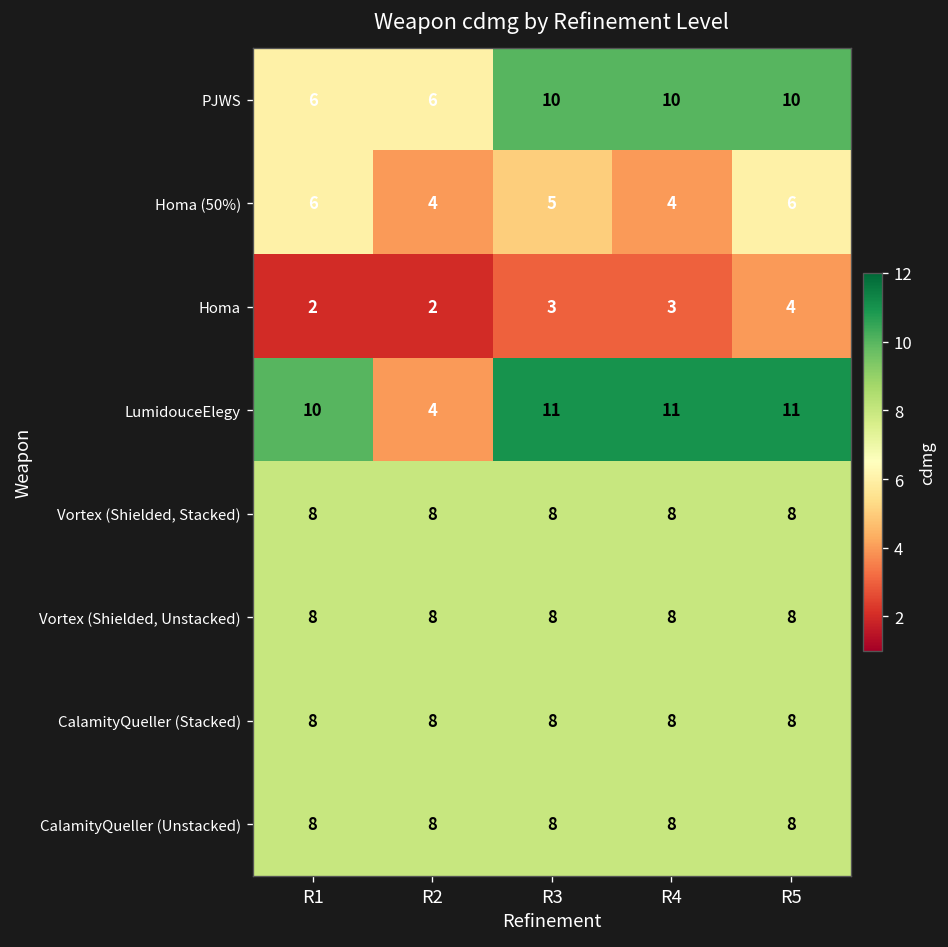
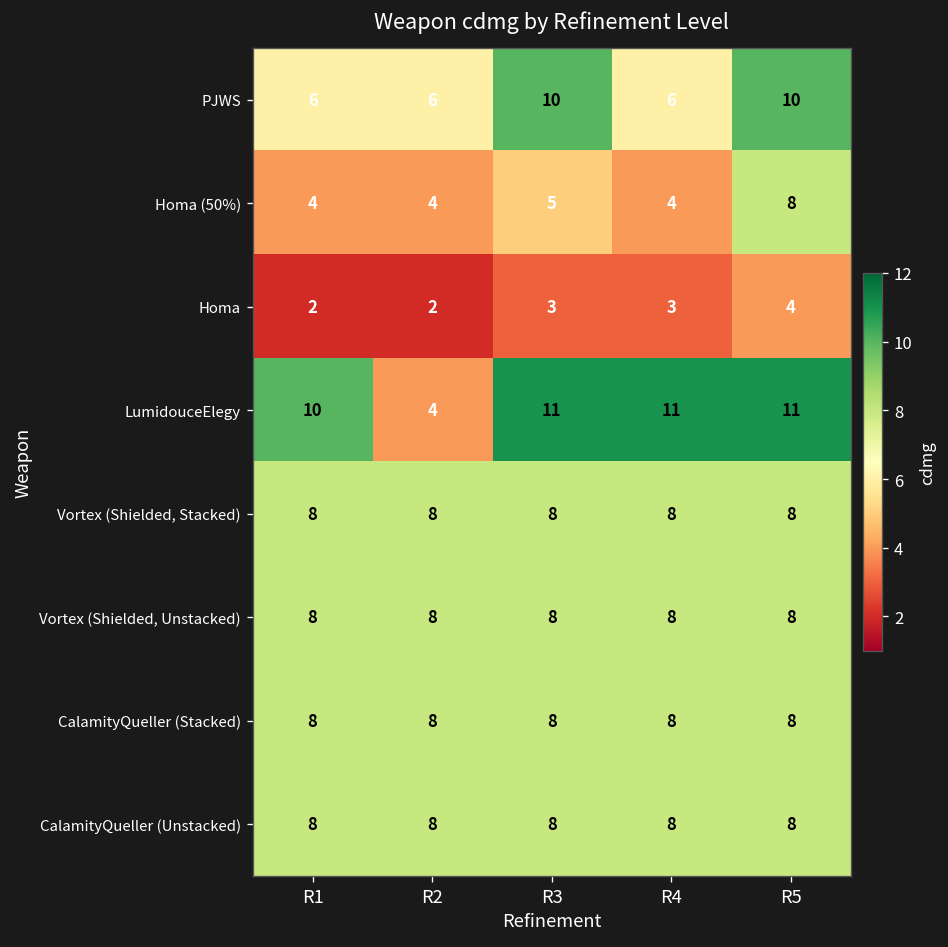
  {
    "PJWS": {
      "R1": 6,
      "R2": 6,
      "R3": 10,
-     "R4": 10,
+     "R4": 6,
      "R5": 10
    },
    "Homa (50%)": {
-     "R1": 6,
+     "R1": 4,
      "R2": 4,
      "R3": 5,
      "R4": 4,
-     "R5": 6
+     "R5": 8
    },
    "Homa": {
      "R1": 2,
      "R2": 2,
      "R3": 3,
      "R4": 3,
      "R5": 4
    },
    "LumidouceElegy": {
      "R1": 10,
      "R2": 4,
      "R3": 11,
      "R4": 11,
      "R5": 11
    },
    "Vortex (Shielded, Stacked)": {
      "R1": 8,
      "R2": 8,
      "R3": 8,
      "R4": 8,
      "R5": 8
    },
    "Vortex (Shielded, Unstacked)": {
      "R1": 8,
      "R2": 8,
      "R3": 8,
      "R4": 8,
      "R5": 8
    },
    "CalamityQueller (Stacked)": {
      "R1": 8,
      "R2": 8,
      "R3": 8,
      "R4": 8,
      "R5": 8
    },
    "CalamityQueller (Unstacked)": {
      "R1": 8,
      "R2": 8,
      "R3": 8,
      "R4": 8,
      "R5": 8
    }
  }
